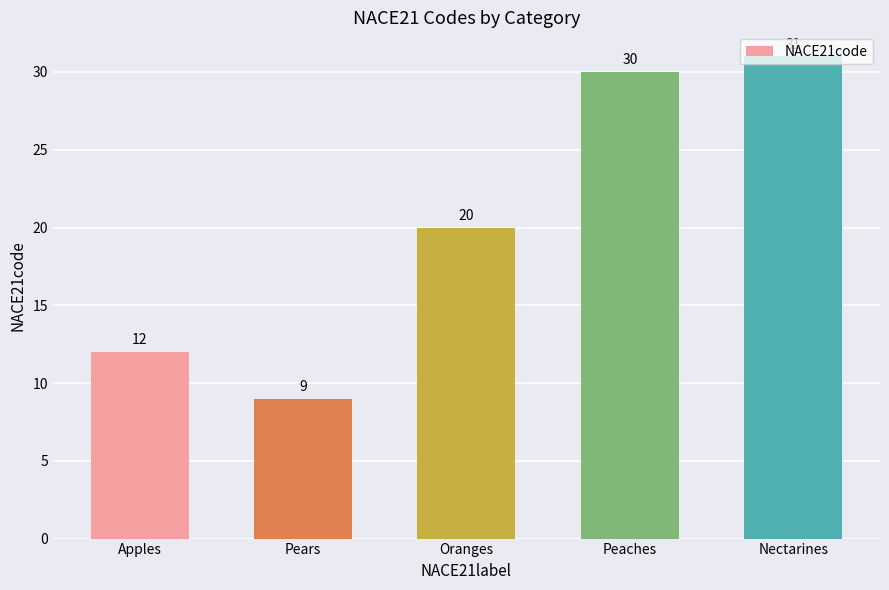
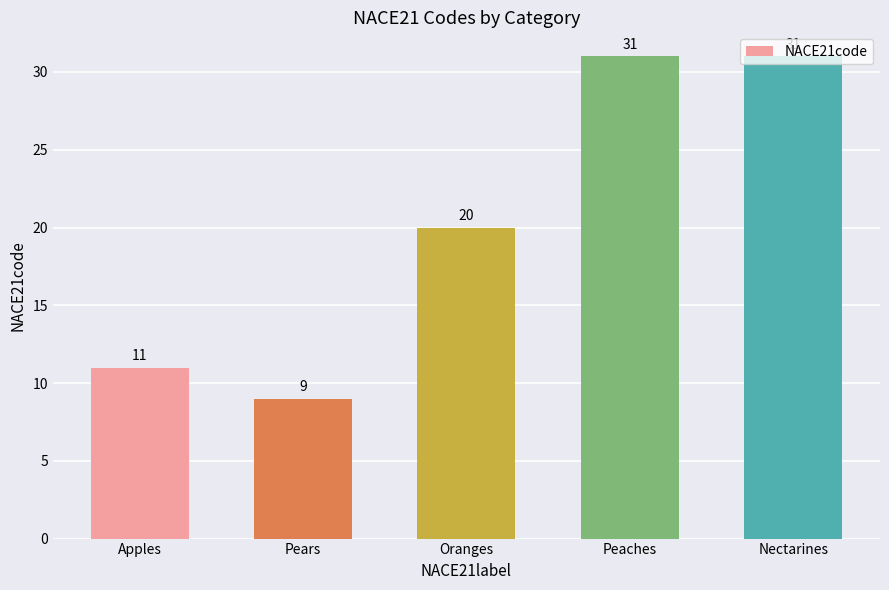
  {
-   "Apples": 12,
+   "Apples": 11,
    "Pears": 9,
    "Oranges": 20,
-   "Peaches": 30
+   "Peaches": 31
  }
